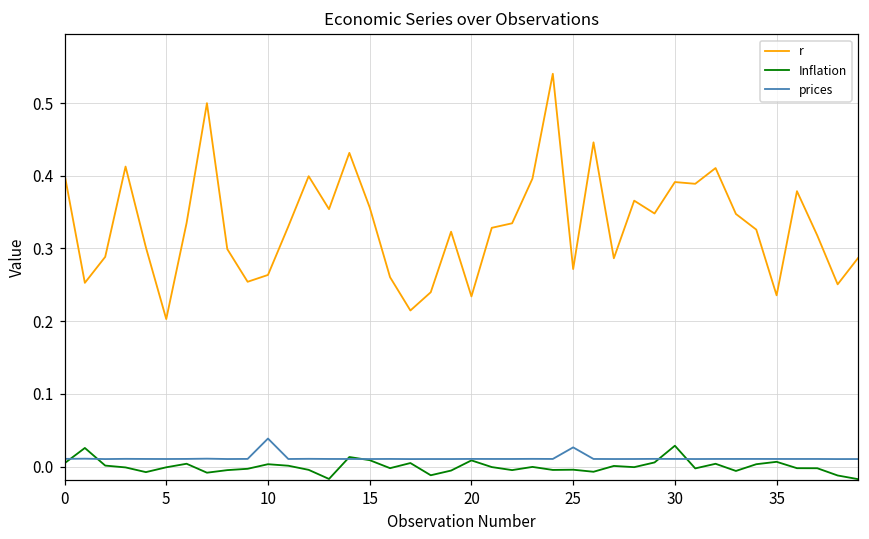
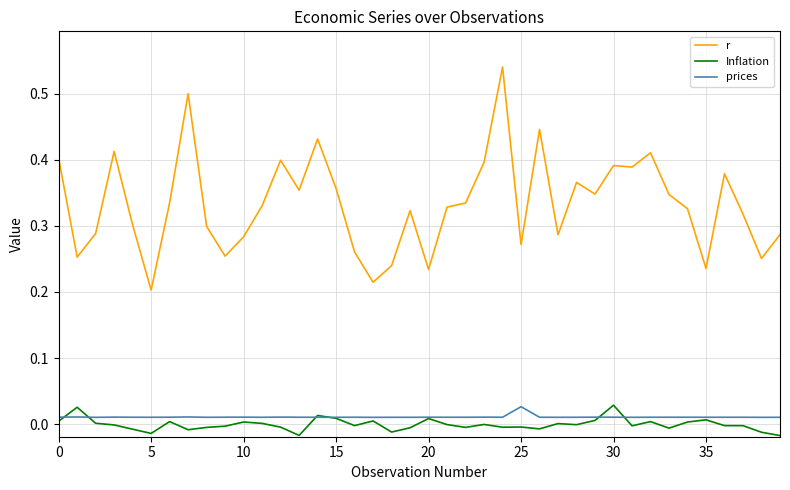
  {
    "r": {
      "0": 0.40,
      "5": 0.20,
-     "10": 0.26,
+     "10": 0.28,
      "15": 0.36,
      "20": 0.23,
      "25": 0.27,
      "30": 0.39,
      "35": 0.24
    },
    "Inflation": {
      "0": 0.00,
-     "5": 0.00,
+     "5": -0.01,
      "10": 0.00,
      "25": 0.00,
      "30": 0.03,
      "35": 0.01
    },
    "prices": {
      "0": 0.01,
      "5": 0.01,
-     "10": 0.04,
+     "10": 0.01,
      "25": 0.03,
      "30": 0.01,
      "35": 0.01
    }
  }
